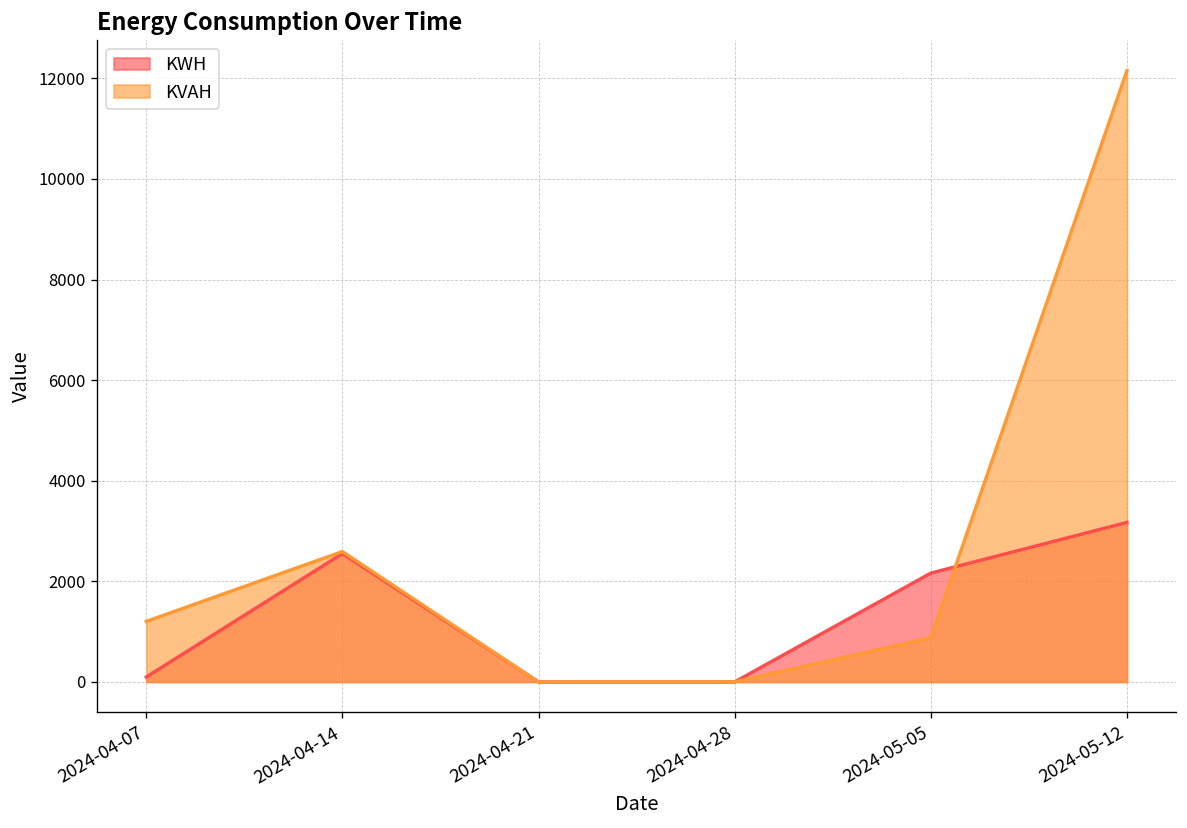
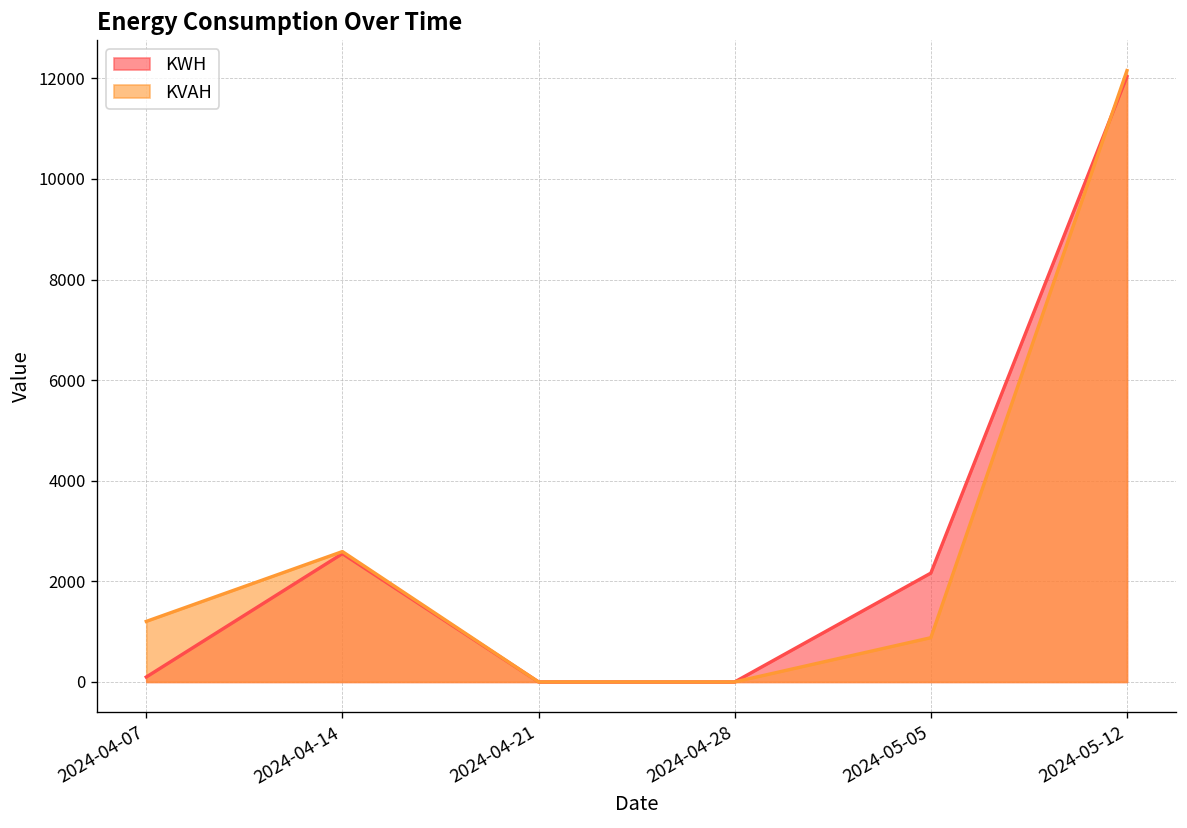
  {
    "KWH": {
      "2024-04-07": 100,
      "2024-05-05": 2200,
-     "2024-05-12": 3200
+     "2024-05-12": 12000
    },
    "KVAH": {
      "2024-04-07": 1200,
      "2024-05-05": 900,
      "2024-05-12": 12200
    }
  }
